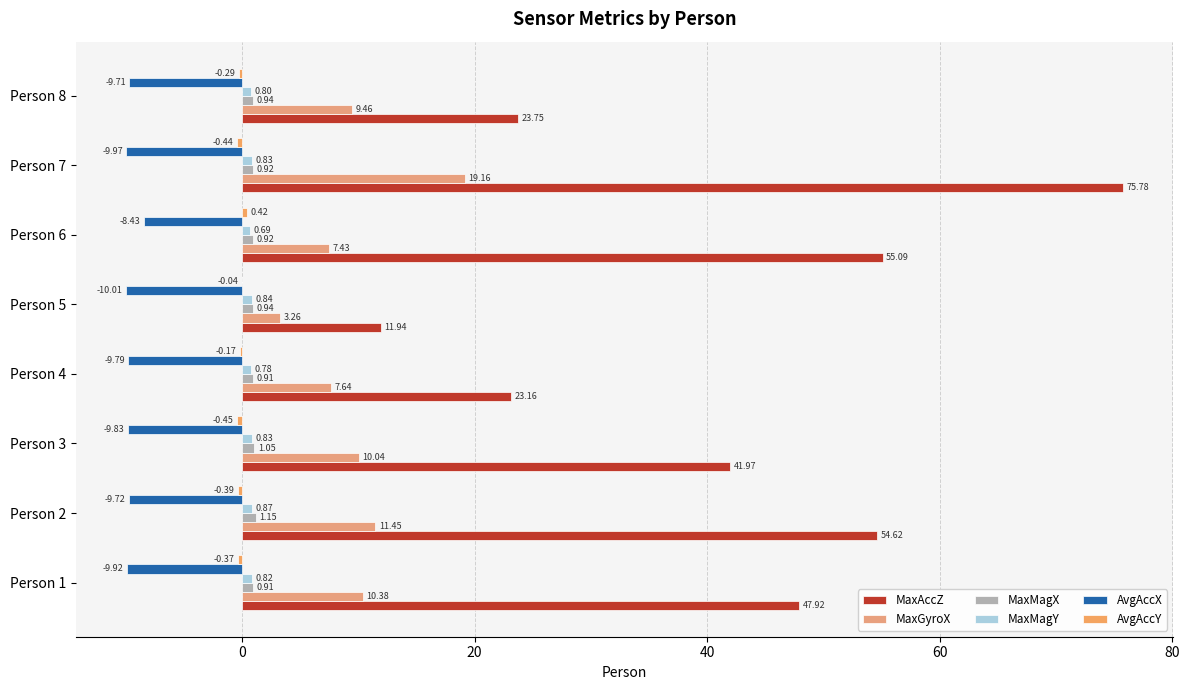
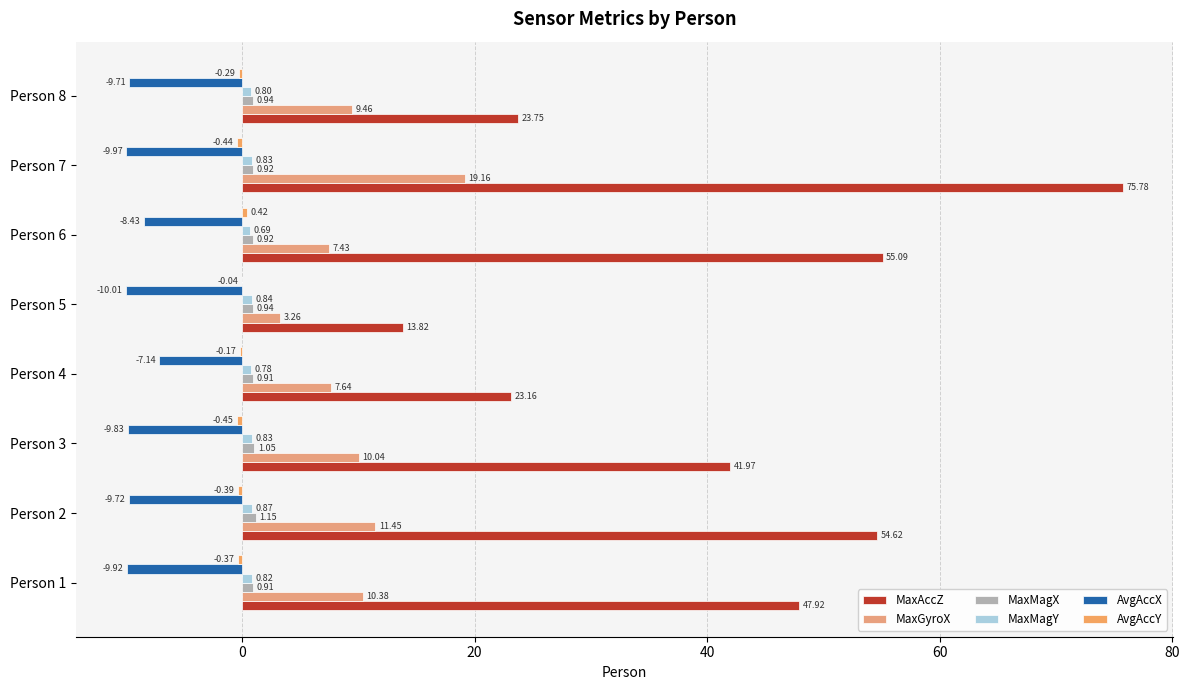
  {
    "MaxAccZ": {
      "Person 8": 23.75,
      "Person 7": 75.78,
      "Person 6": 55.09,
-     "Person 5": 11.94,
+     "Person 5": 13.82,
      "Person 4": 23.16,
      "Person 3": 41.97,
      "Person 2": 54.62,
      "Person 1": 47.92
    },
    "AvgAccX": {
      "Person 8": -9.71,
      "Person 7": -9.97,
      "Person 6": -8.43,
      "Person 5": -10.01,
-     "Person 4": -9.79,
+     "Person 4": -7.14,
      "Person 3": -9.83,
      "Person 2": -9.72,
      "Person 1": -9.92
    }
  }
